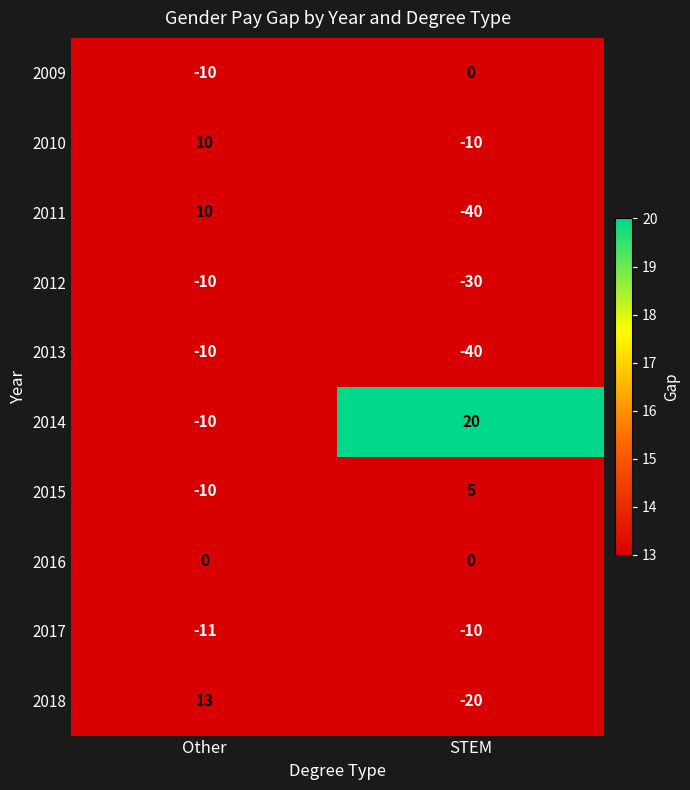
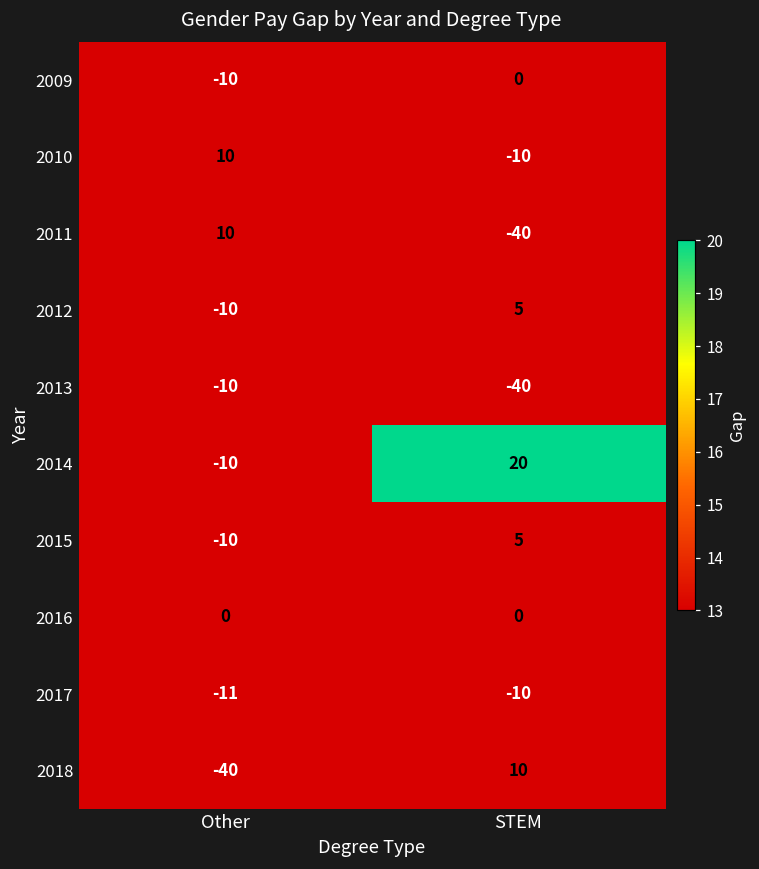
  {
    "2009": {
      "Other": -10,
      "STEM": 0
    },
    "2010": {
      "Other": 10,
      "STEM": -10
    },
    "2011": {
      "Other": 10,
      "STEM": -40
    },
    "2012": {
      "Other": -10,
-     "STEM": -30
+     "STEM": 5
    },
    "2013": {
      "Other": -10,
      "STEM": -40
    },
    "2014": {
      "Other": -10,
      "STEM": 20
    },
    "2015": {
      "Other": -10,
      "STEM": 5
    },
    "2016": {
      "Other": 0,
      "STEM": 0
    },
    "2017": {
      "Other": -11,
      "STEM": -10
    },
    "2018": {
-     "Other": 13,
-     "STEM": -20
+     "Other": -40,
+     "STEM": 10
    }
  }
